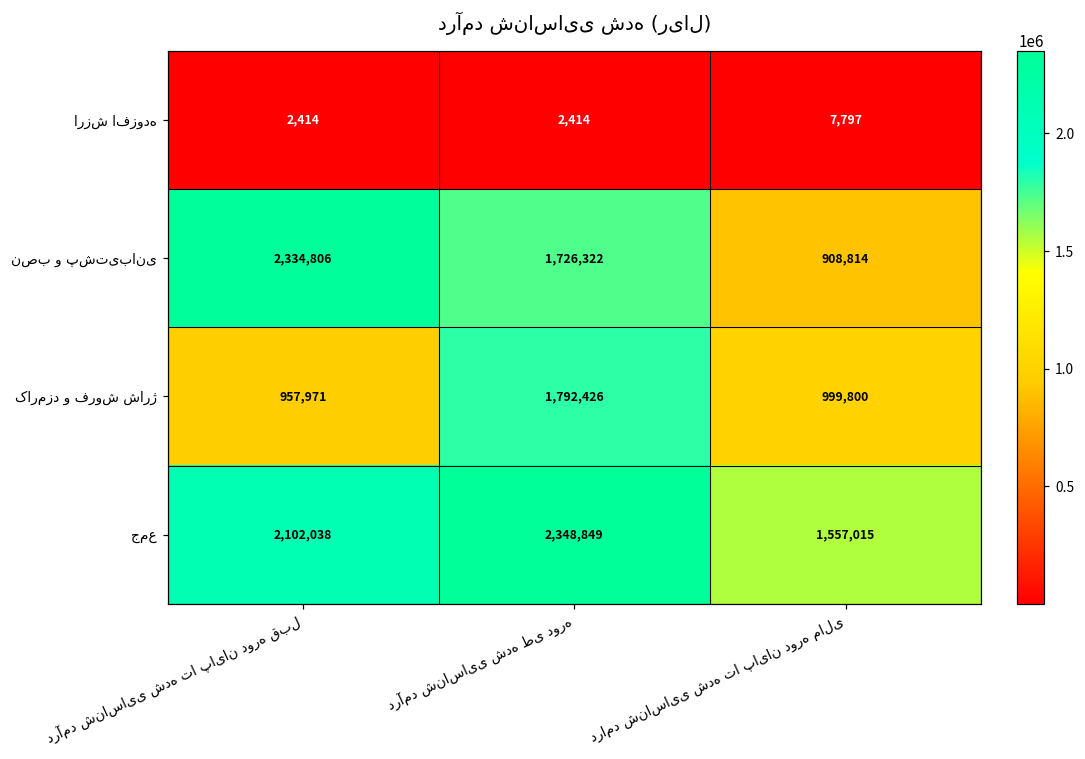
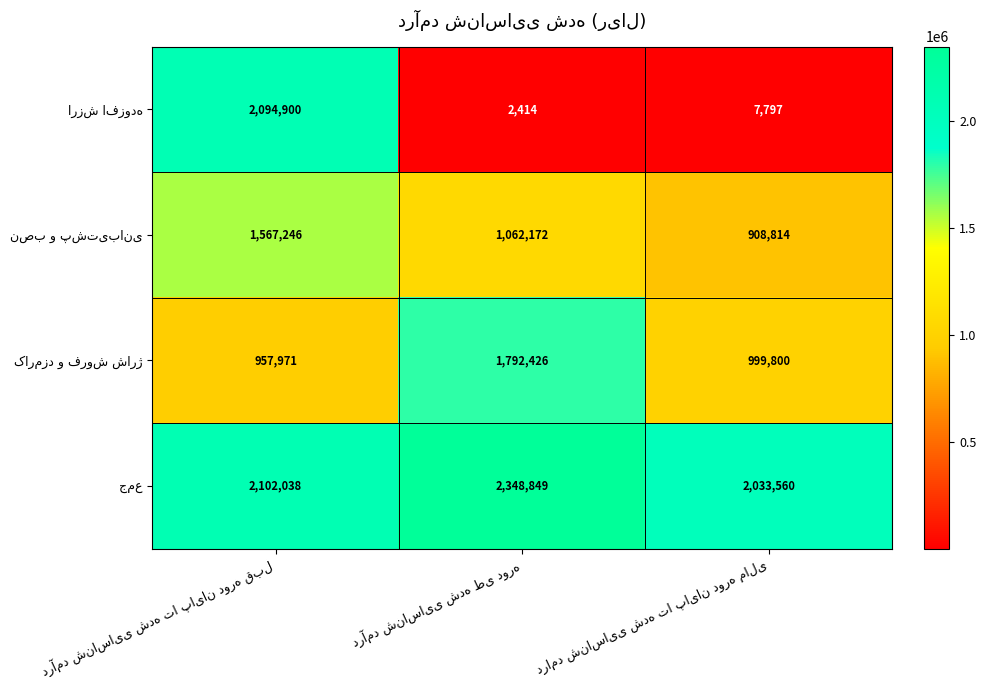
  {
    "ارزش افزوده": {
-     "درآمد شناسایی شده تا پایان دوره قبل": "2,414",
+     "درآمد شناسایی شده تا پایان دوره قبل": "2,094,900",
      "درآمد شناسایی شده طی دوره": "2,414",
      "درامد شناسایی شده تا پایان دوره مالی": "7,797"
    },
    "نصب و پشتیبانی": {
-     "درآمد شناسایی شده تا پایان دوره قبل": "2,334,806",
-     "درآمد شناسایی شده طی دوره": "1,726,322",
+     "درآمد شناسایی شده تا پایان دوره قبل": "1,567,246",
+     "درآمد شناسایی شده طی دوره": "1,062,172",
      "درامد شناسایی شده تا پایان دوره مالی": "908,814"
    },
    "کارمزد و فروش شارژ": {
      "درآمد شناسایی شده تا پایان دوره قبل": "957,971",
      "درآمد شناسایی شده طی دوره": "1,792,426",
      "درامد شناسایی شده تا پایان دوره مالی": "999,800"
    },
    "جمع": {
      "درآمد شناسایی شده تا پایان دوره قبل": "2,102,038",
      "درآمد شناسایی شده طی دوره": "2,348,849",
-     "درامد شناسایی شده تا پایان دوره مالی": "1,557,015"
+     "درامد شناسایی شده تا پایان دوره مالی": "2,033,560"
    }
  }
